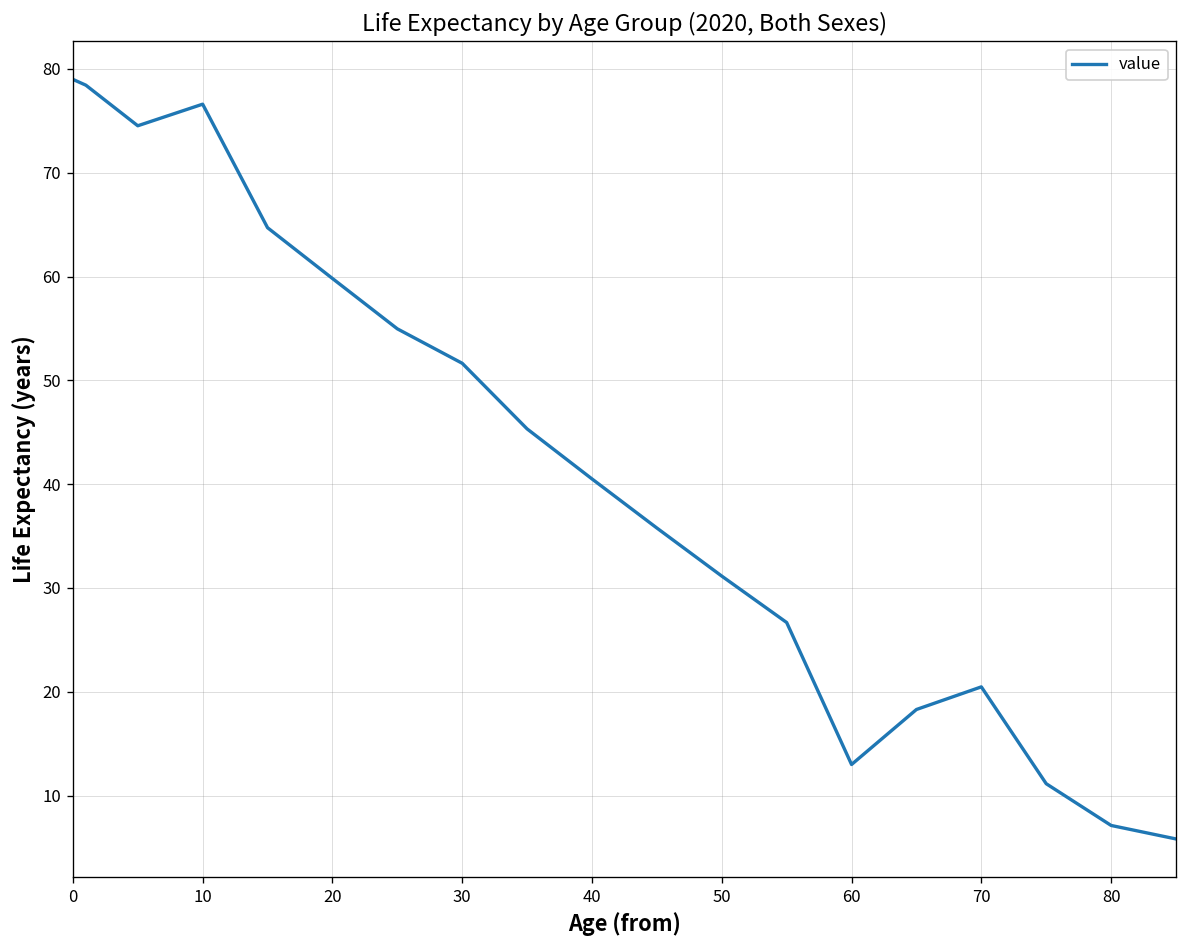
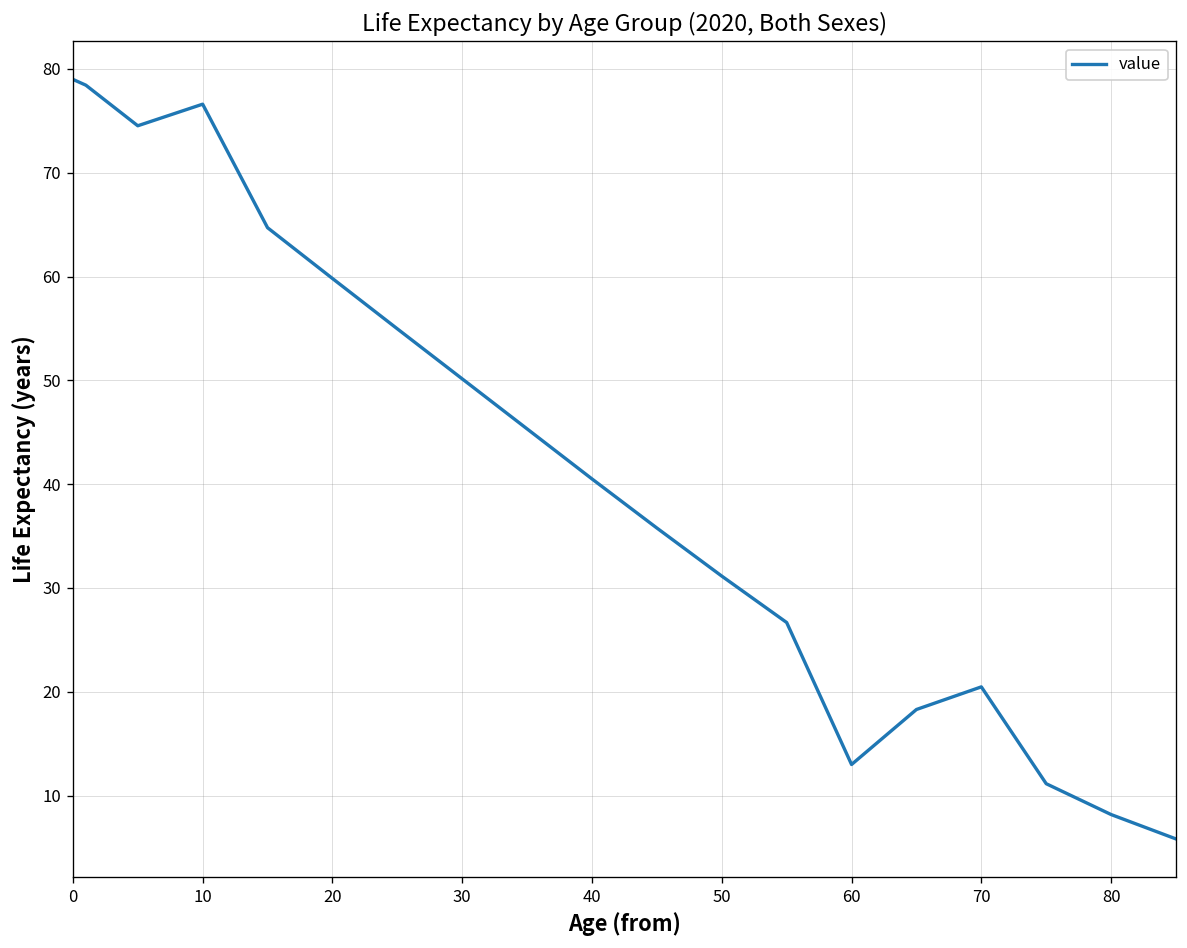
  {
    "0": 79,
    "10": 77,
    "20": 60,
-   "30": 52,
+   "30": 50,
    "40": 41,
    "50": 31,
    "60": 13,
    "70": 20,
-   "80": 7
+   "80": 8
  }
